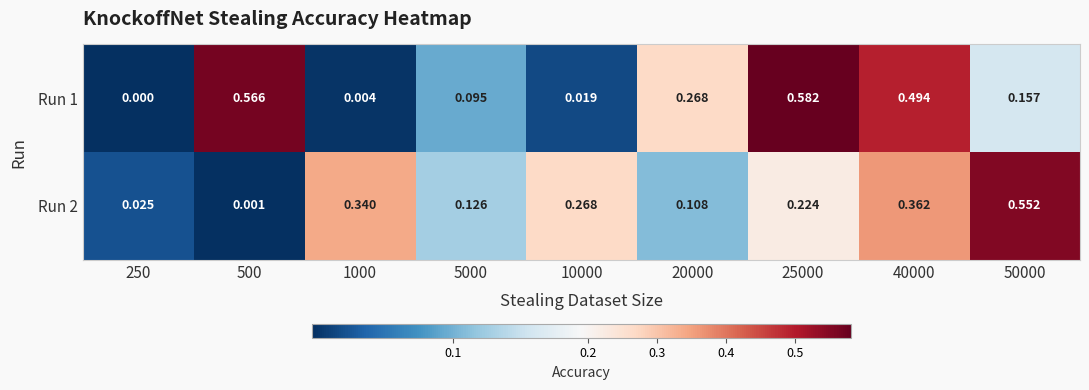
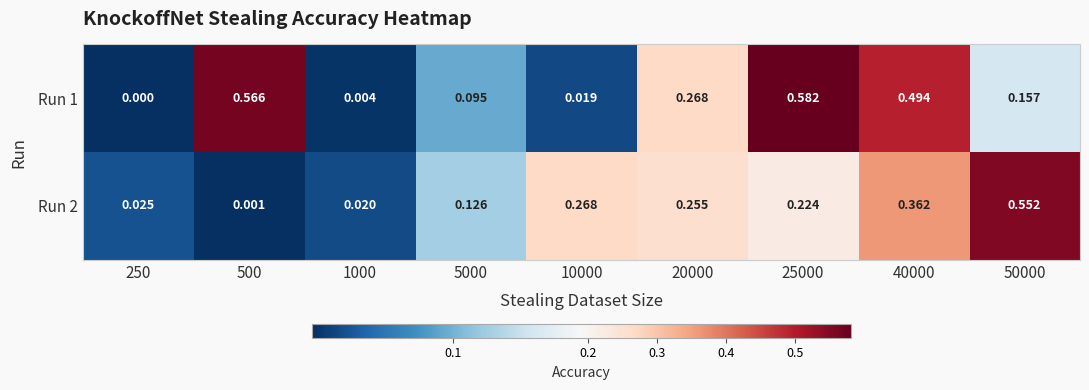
  {
    "Run 1": {
      "250": 0.000,
      "500": 0.566,
      "1000": 0.004,
      "5000": 0.095,
      "10000": 0.019,
      "20000": 0.268,
      "25000": 0.582,
      "40000": 0.494,
      "50000": 0.157
    },
    "Run 2": {
      "250": 0.025,
      "500": 0.001,
-     "1000": 0.340,
+     "1000": 0.020,
      "5000": 0.126,
      "10000": 0.268,
-     "20000": 0.108,
+     "20000": 0.255,
      "25000": 0.224,
      "40000": 0.362,
      "50000": 0.552
    }
  }
